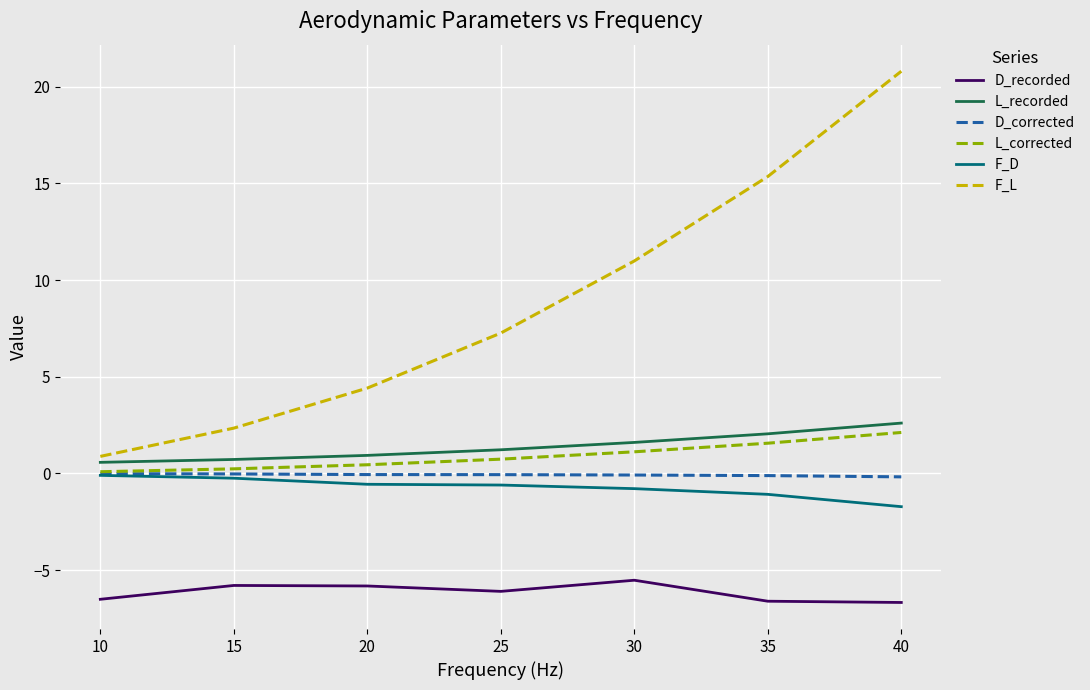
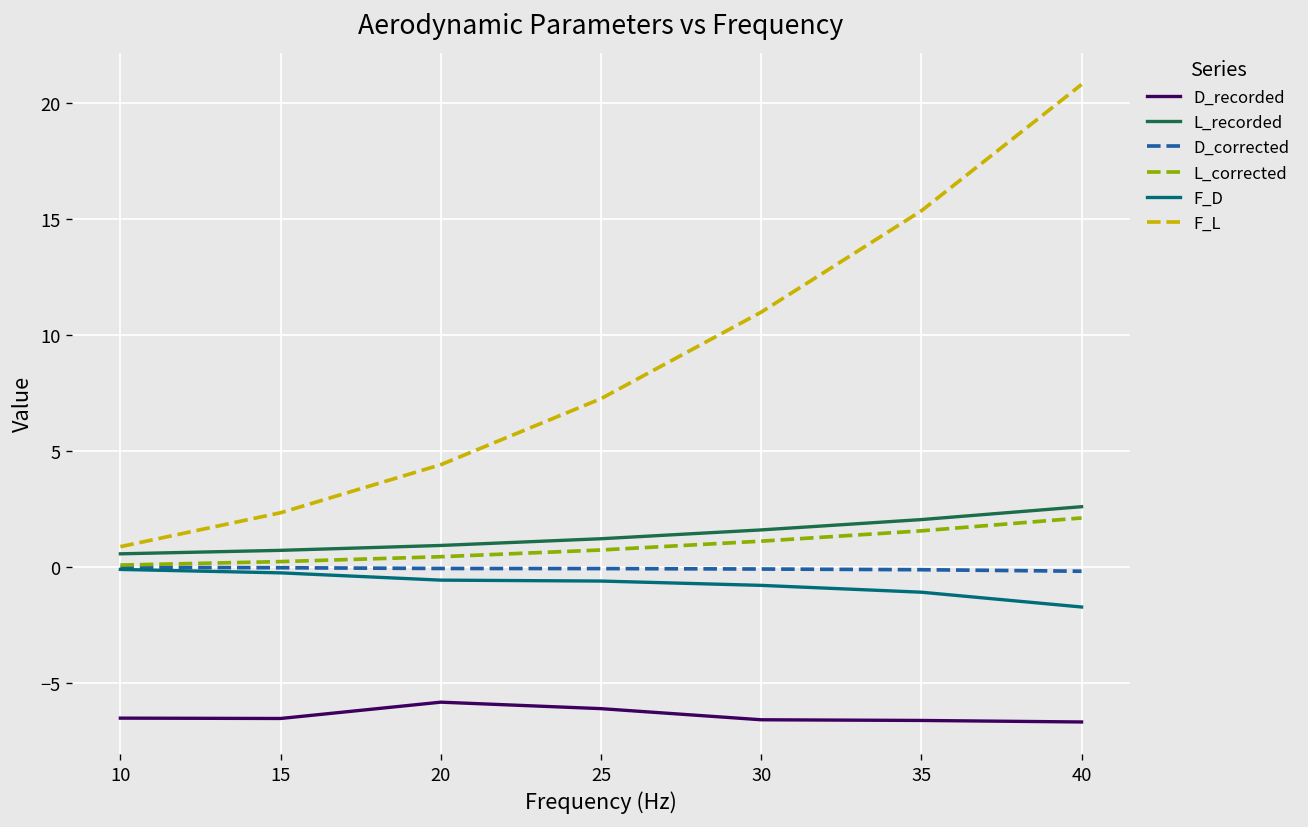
  {
    "D_recorded": {
      "10": -6.5,
-     "15": -5.8,
+     "15": -6.5,
      "20": -5.8,
      "25": -6.1,
-     "30": -5.5,
+     "30": -6.6,
      "35": -6.6,
      "40": -6.7
    },
    "L_corrected": {
      "15": 0.2,
      "20": 0.5,
      "25": 0.7,
      "30": 1.1,
      "35": 1.6,
      "40": 2.1
    },
    "F_L": {
      "10": 0.9,
      "15": 2.3,
      "20": 4.4,
      "25": 7.3,
      "30": 11.0,
      "35": 15.4,
      "40": 20.8
    }
  }
